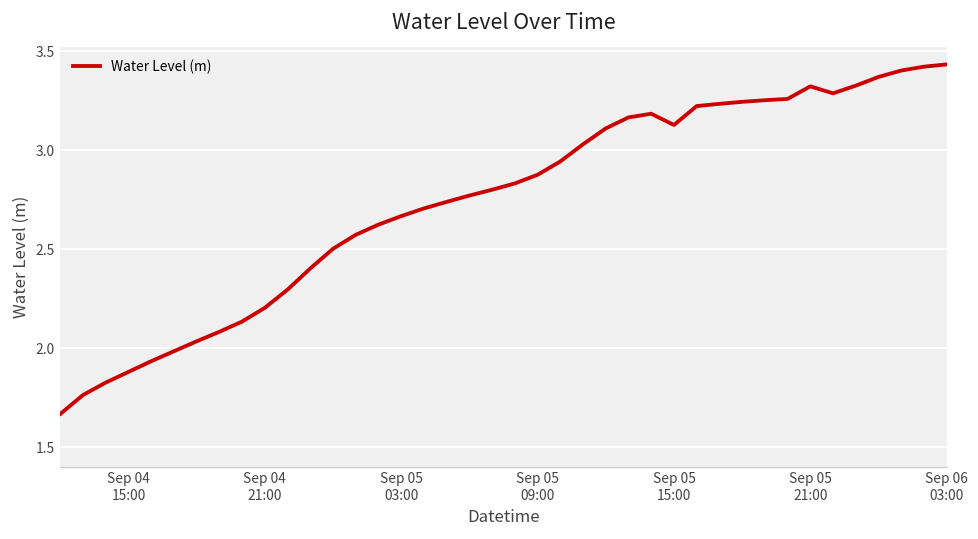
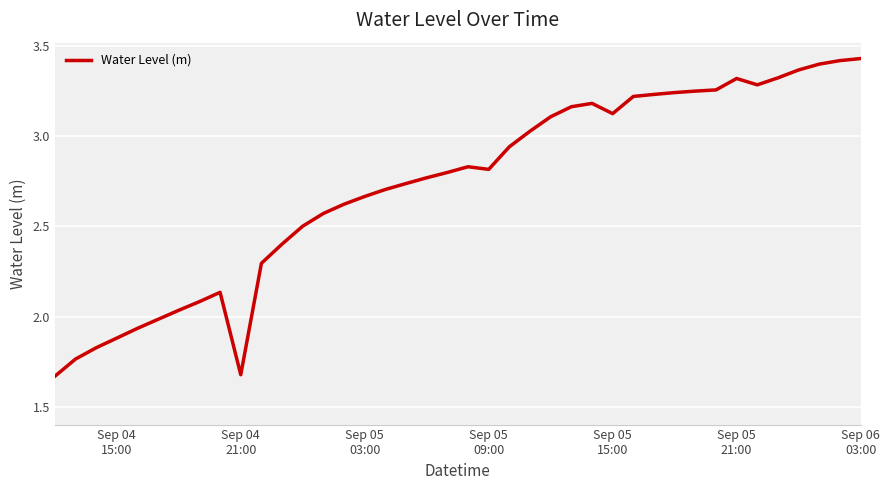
  {
    "Sep 04 15:00": 1.88,
-   "Sep 04 21:00": 2.20,
+   "Sep 04 21:00": 1.68,
    "Sep 05 03:00": 2.67,
-   "Sep 05 09:00": 2.88,
+   "Sep 05 09:00": 2.82,
    "Sep 05 15:00": 3.13,
    "Sep 05 21:00": 3.32,
    "Sep 06 03:00": 3.43
  }
